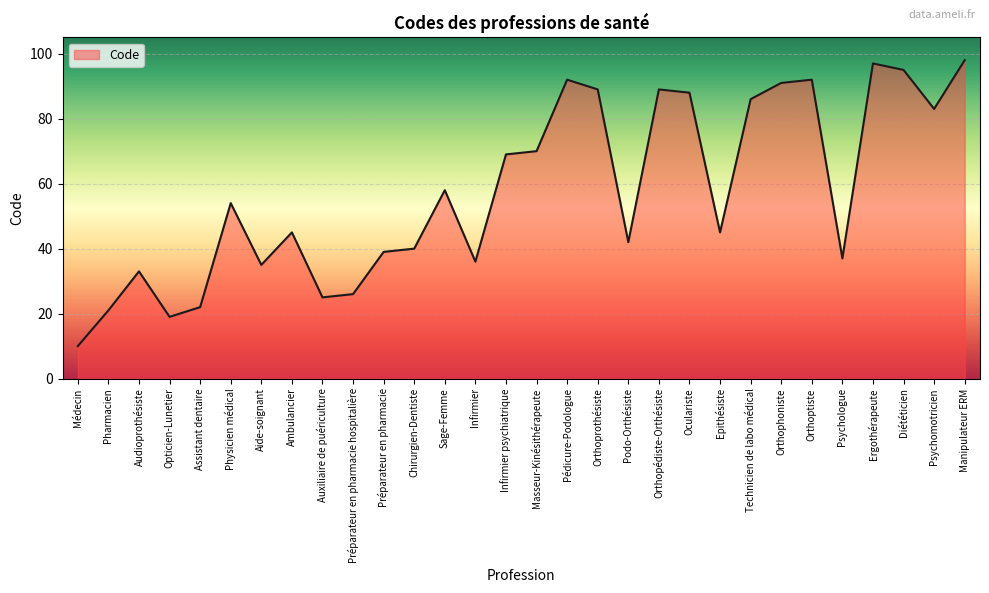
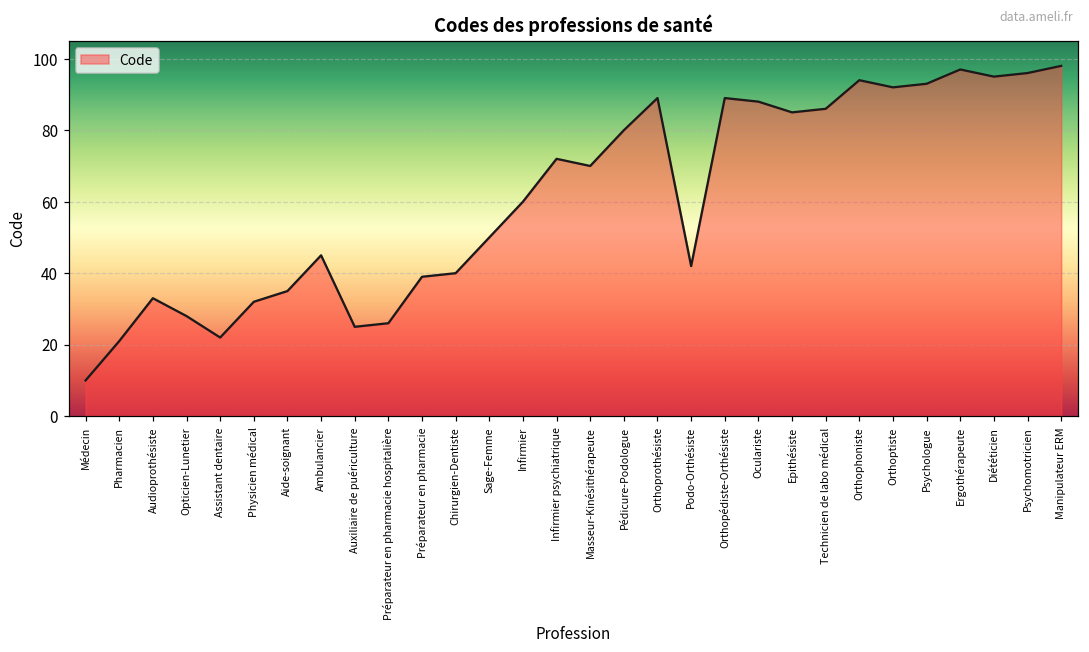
  {
    "Médecin": 10,
    "Pharmacien": 21,
    "Audioprothésiste": 33,
-   "Opticien-Lunetier": 19,
+   "Opticien-Lunetier": 28,
    "Assistant dentaire": 22,
-   "Physicien médical": 54,
+   "Physicien médical": 32,
    "Aide-soignant": 35,
    "Ambulancier": 45,
    "Auxiliaire de puériculture": 25,
    "Préparateur en pharmacie hospitalière": 26,
    "Préparateur en pharmacie": 39,
    "Chirurgien-Dentiste": 40,
-   "Sage-Femme": 58,
-   "Infirmier": 36,
-   "Infirmier psychiatrique": 69,
+   "Sage-Femme": 50,
+   "Infirmier": 60,
+   "Infirmier psychiatrique": 72,
    "Masseur-Kinésithérapeute": 70,
-   "Pédicure-Podologue": 92,
+   "Pédicure-Podologue": 80,
    "Orthoprothésiste": 89,
    "Podo-Orthésiste": 42,
    "Orthopédiste-Orthésiste": 89,
    "Oculariste": 88,
-   "Epithésiste": 45,
+   "Epithésiste": 85,
    "Technicien de labo médical": 86,
-   "Orthophoniste": 91,
+   "Orthophoniste": 94,
    "Orthoptiste": 92,
-   "Psychologue": 37,
+   "Psychologue": 93,
    "Ergothérapeute": 97,
    "Diététicien": 95,
-   "Psychomotricien": 83,
+   "Psychomotricien": 96,
    "Manipulateur ERM": 98
  }
